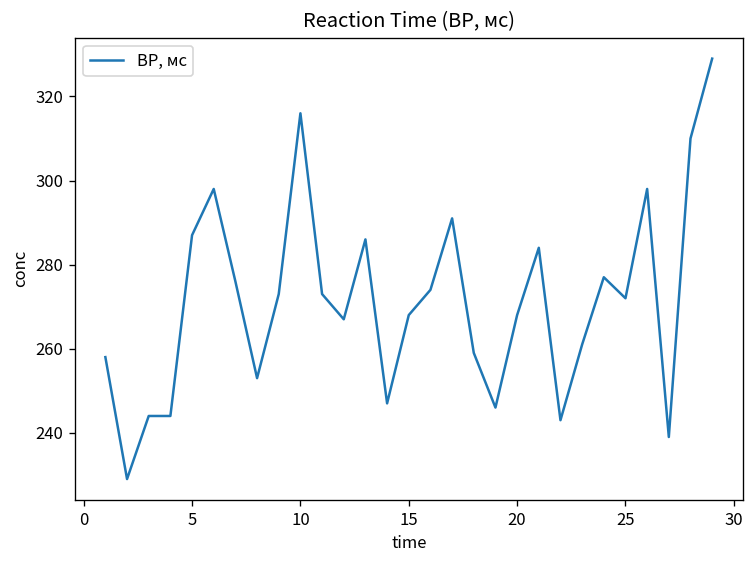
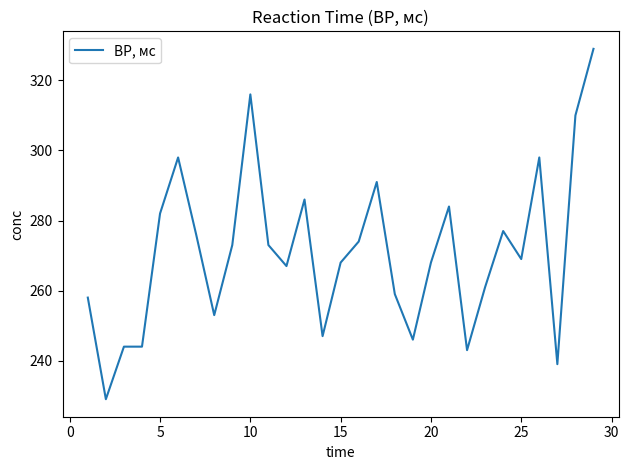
  {
-   "5": 287,
+   "5": 282,
    "10": 316,
    "15": 268,
    "20": 268,
-   "25": 272
+   "25": 269
  }
